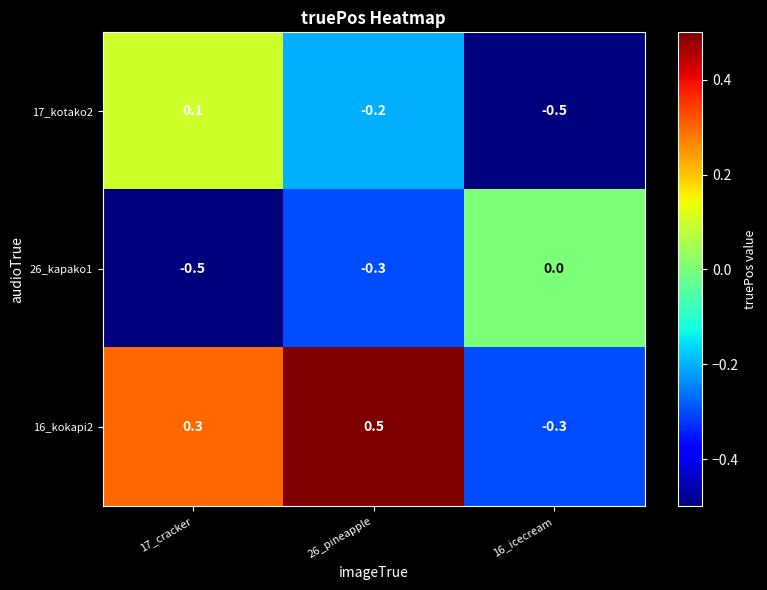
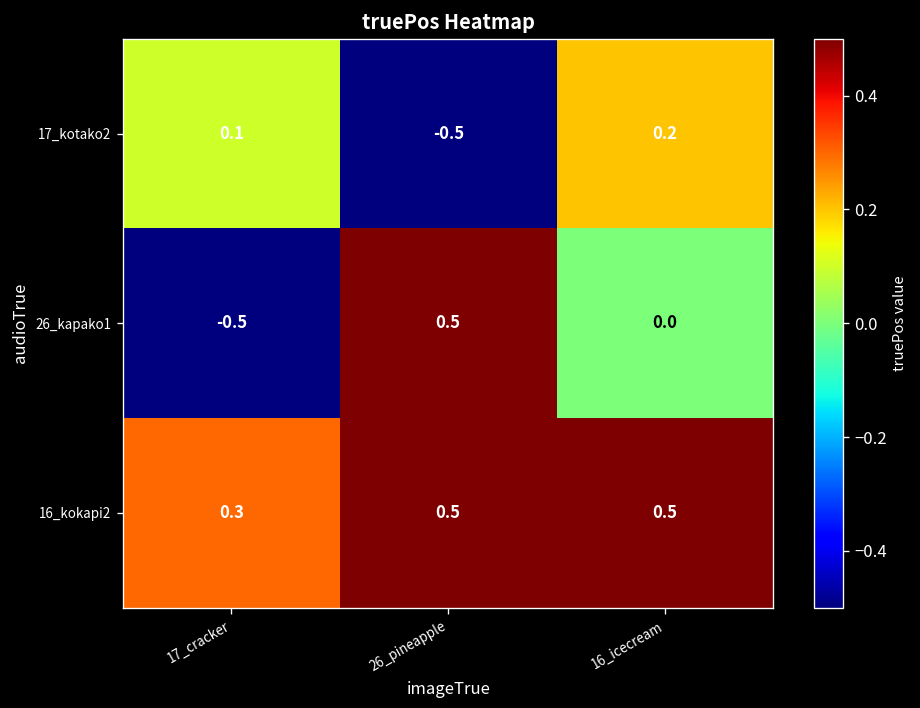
  {
    "17_kotako2": {
      "17_cracker": 0.1,
-     "26_pineapple": -0.2,
-     "16_icecream": -0.5
+     "26_pineapple": -0.5,
+     "16_icecream": 0.2
    },
    "26_kapako1": {
      "17_cracker": -0.5,
-     "26_pineapple": -0.3,
+     "26_pineapple": 0.5,
      "16_icecream": 0.0
    },
    "16_kokapi2": {
      "17_cracker": 0.3,
      "26_pineapple": 0.5,
-     "16_icecream": -0.3
+     "16_icecream": 0.5
    }
  }
